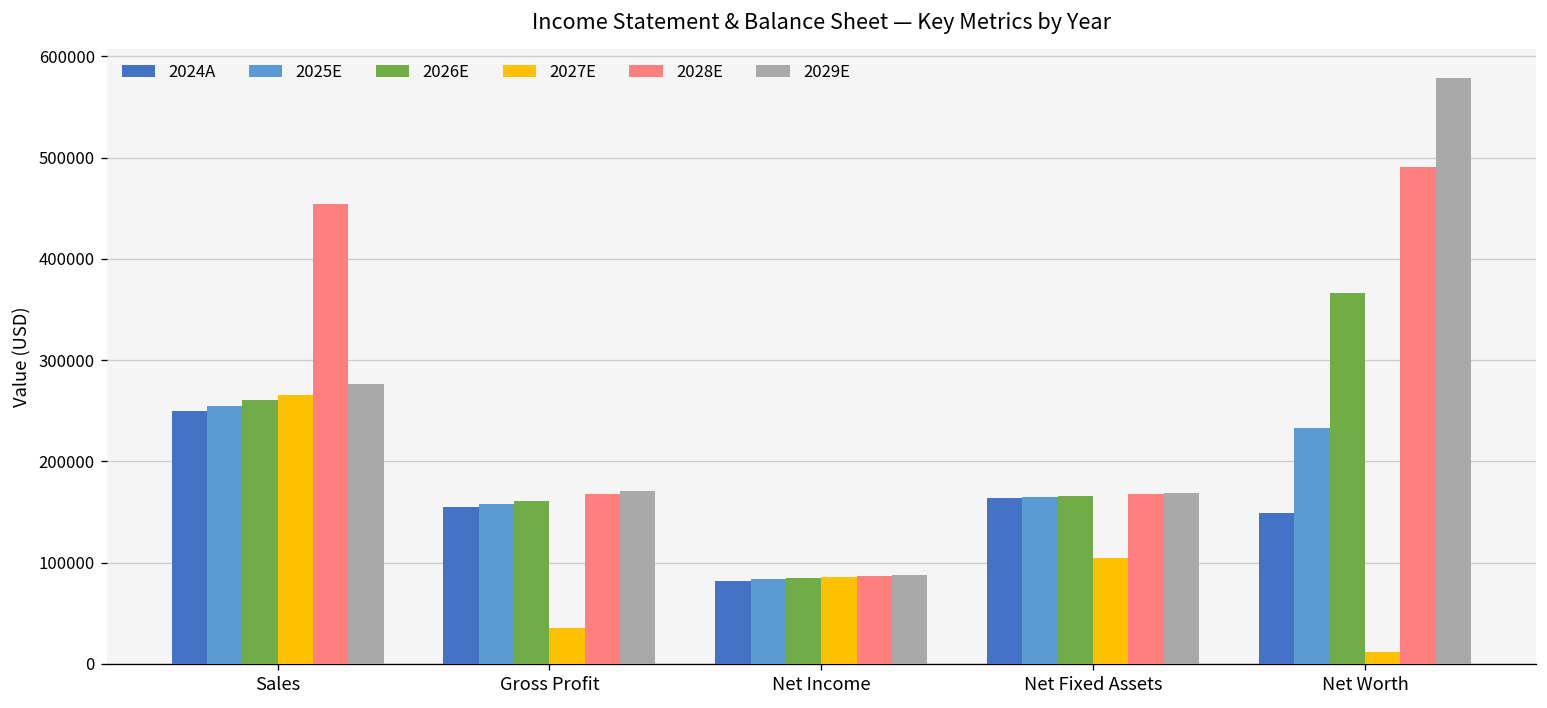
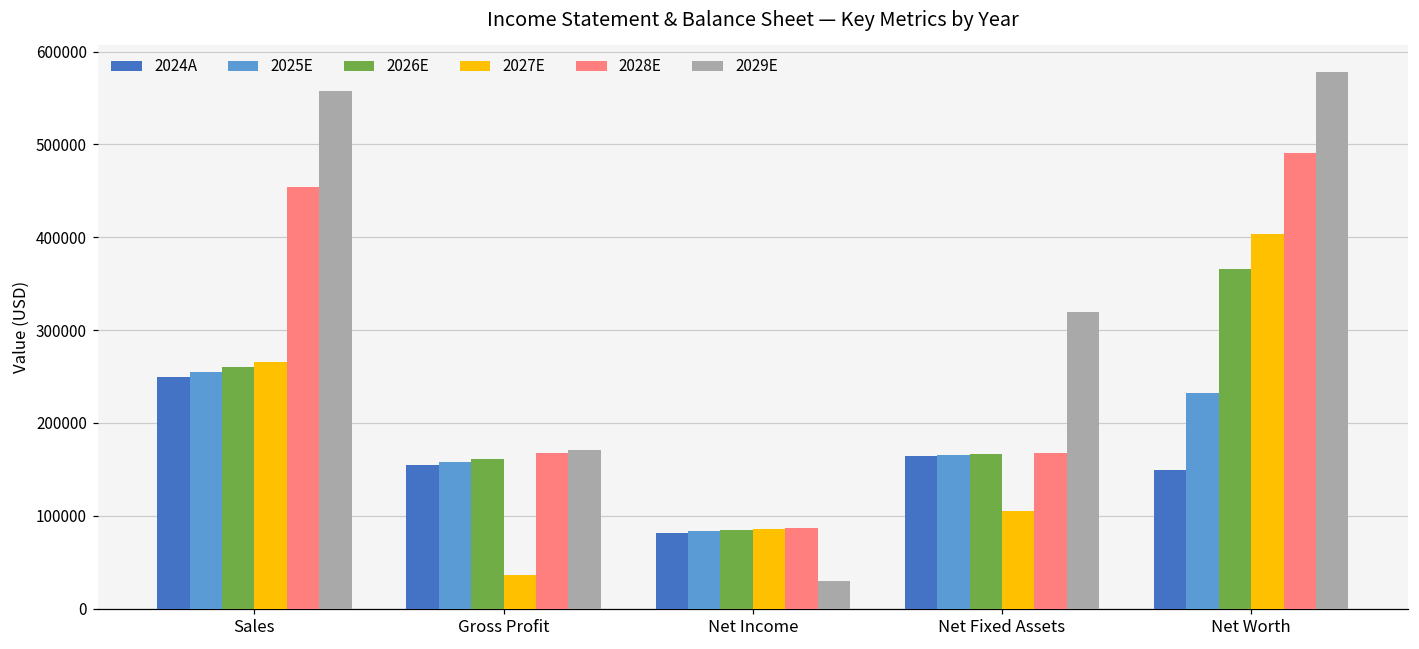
  {
    "2026E": {
      "Sales": 260000,
      "Gross Profit": 160000,
      "Net Income": 80000,
      "Net Fixed Assets": 170000,
      "Net Worth": 370000
    },
    "2027E": {
      "Sales": 270000,
      "Gross Profit": 40000,
      "Net Income": 90000,
      "Net Fixed Assets": 100000,
-     "Net Worth": 10000
+     "Net Worth": 400000
    },
    "2028E": {
      "Sales": 450000,
      "Gross Profit": 170000,
      "Net Income": 90000,
      "Net Fixed Assets": 170000,
      "Net Worth": 490000
    },
    "2029E": {
-     "Sales": 280000,
+     "Sales": 560000,
      "Gross Profit": 170000,
-     "Net Income": 90000,
-     "Net Fixed Assets": 170000,
+     "Net Income": 30000,
+     "Net Fixed Assets": 320000,
      "Net Worth": 580000
    }
  }
